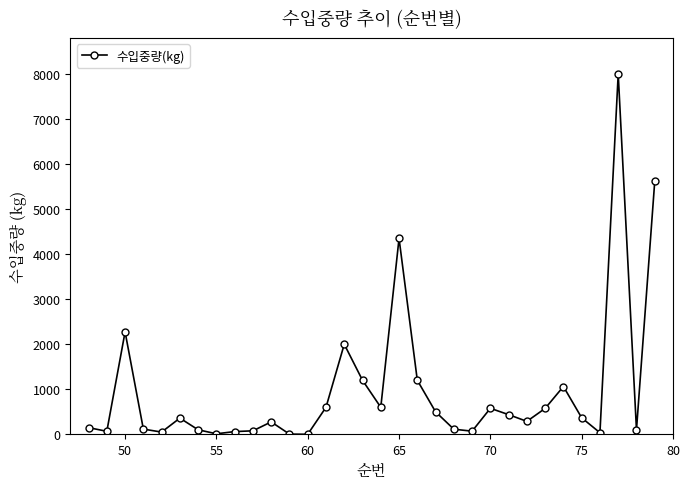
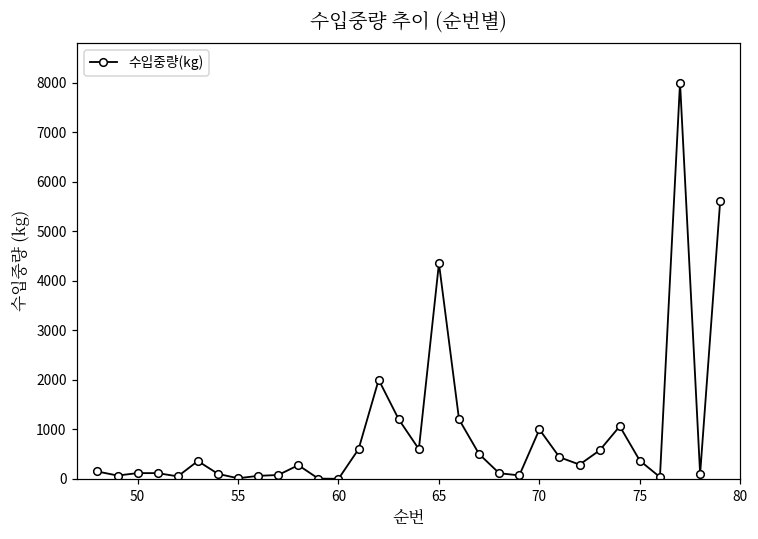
  {
-   "50": 2300,
+   "50": 100,
    "55": 0,
    "60": 0,
    "65": 4400,
-   "70": 600,
+   "70": 1000,
    "75": 400
  }
